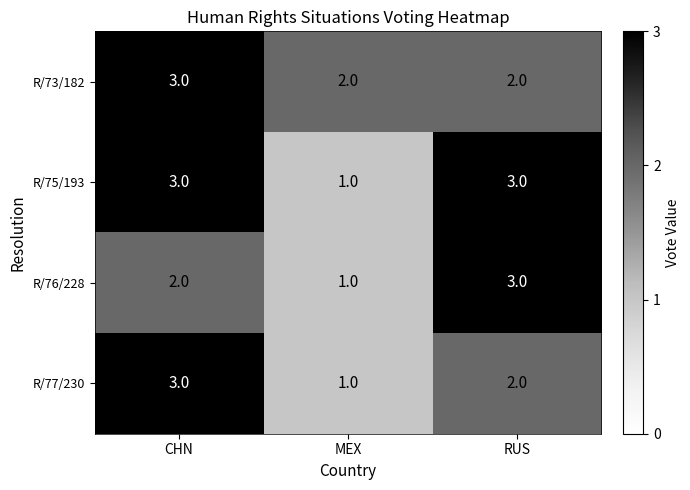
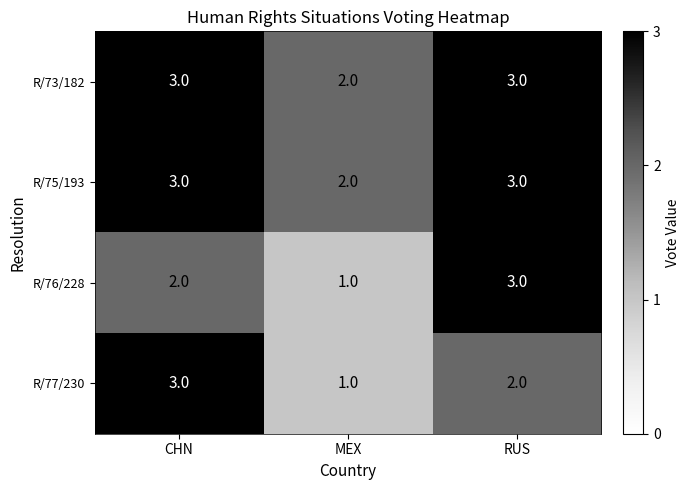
  {
    "R/73/182": {
      "CHN": 3.0,
      "MEX": 2.0,
-     "RUS": 2.0
+     "RUS": 3.0
    },
    "R/75/193": {
      "CHN": 3.0,
-     "MEX": 1.0,
+     "MEX": 2.0,
      "RUS": 3.0
    },
    "R/76/228": {
      "CHN": 2.0,
      "MEX": 1.0,
      "RUS": 3.0
    },
    "R/77/230": {
      "CHN": 3.0,
      "MEX": 1.0,
      "RUS": 2.0
    }
  }
